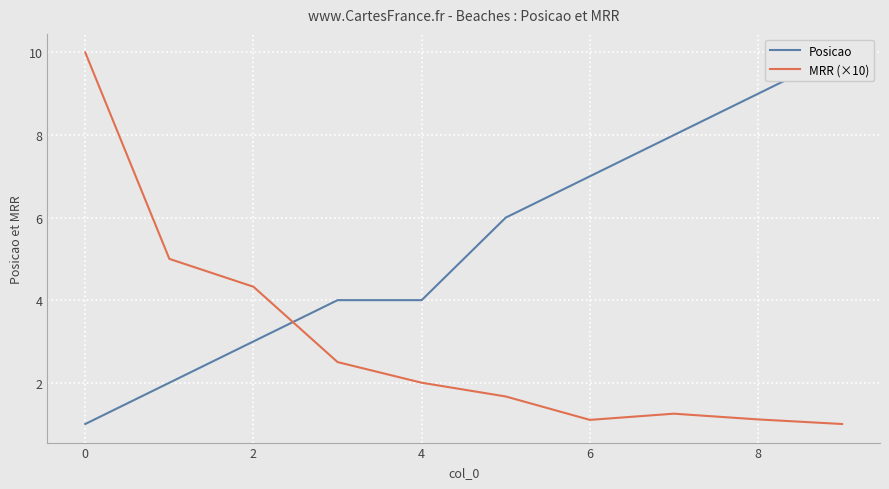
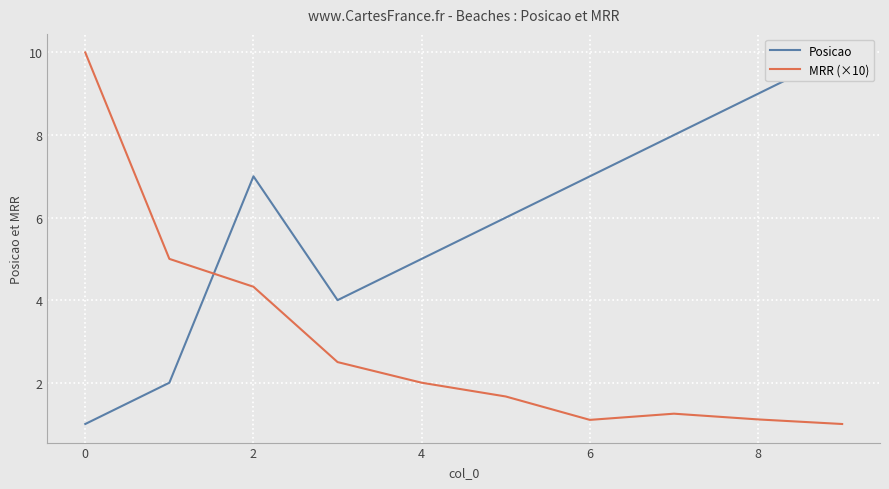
  {
    "Posicao": {
      "0": 1,
-     "2": 3,
-     "4": 4,
+     "2": 7,
+     "4": 5,
      "6": 7,
      "8": 9
    },
    "MRR (×10)": {
      "0": 10,
      "2": 4.3,
      "4": 2,
      "6": 1.1,
      "8": 1.1
    }
  }
